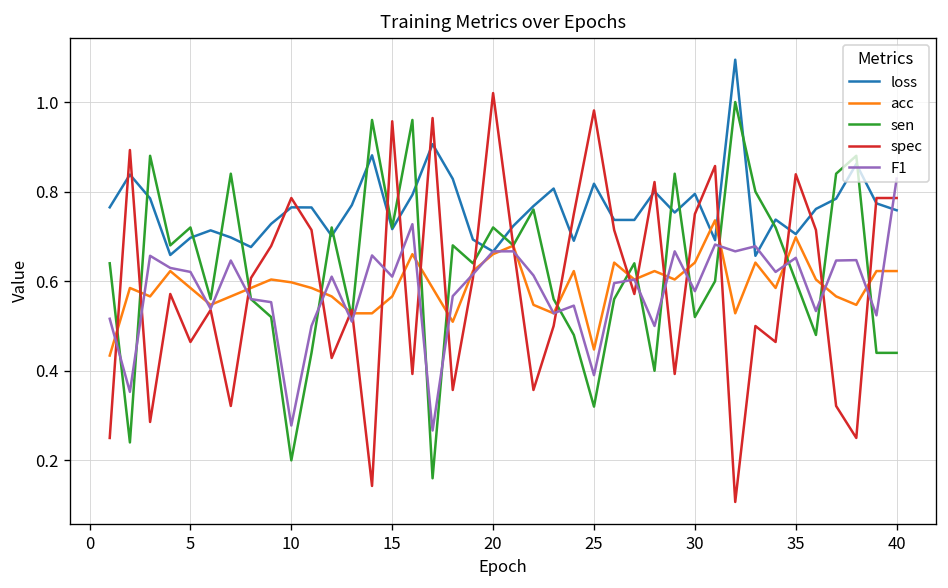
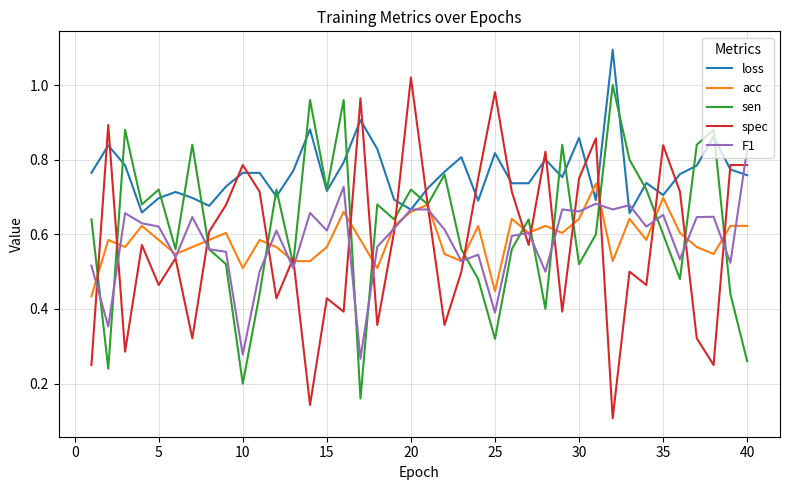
  {
    "loss": {
      "5": 0.70,
      "10": 0.76,
      "25": 0.82,
-     "30": 0.79,
+     "30": 0.86,
      "35": 0.71,
      "40": 0.76
    },
    "acc": {
      "5": 0.58,
-     "10": 0.60,
+     "10": 0.51,
      "15": 0.57,
      "25": 0.45,
      "30": 0.64,
      "35": 0.70,
      "40": 0.62
    },
    "sen": {
      "5": 0.72,
      "10": 0.20,
      "20": 0.72,
      "25": 0.32,
      "30": 0.52,
      "35": 0.60,
-     "40": 0.44
+     "40": 0.26
    },
    "spec": {
      "5": 0.46,
      "10": 0.79,
-     "15": 0.96,
+     "15": 0.43,
      "20": 1.02,
      "25": 0.98,
      "30": 0.75,
      "35": 0.84,
      "40": 0.79
    },
    "F1": {
      "5": 0.62,
      "10": 0.28,
      "15": 0.61,
      "25": 0.39,
-     "30": 0.58,
+     "30": 0.66,
      "35": 0.65
    }
  }
